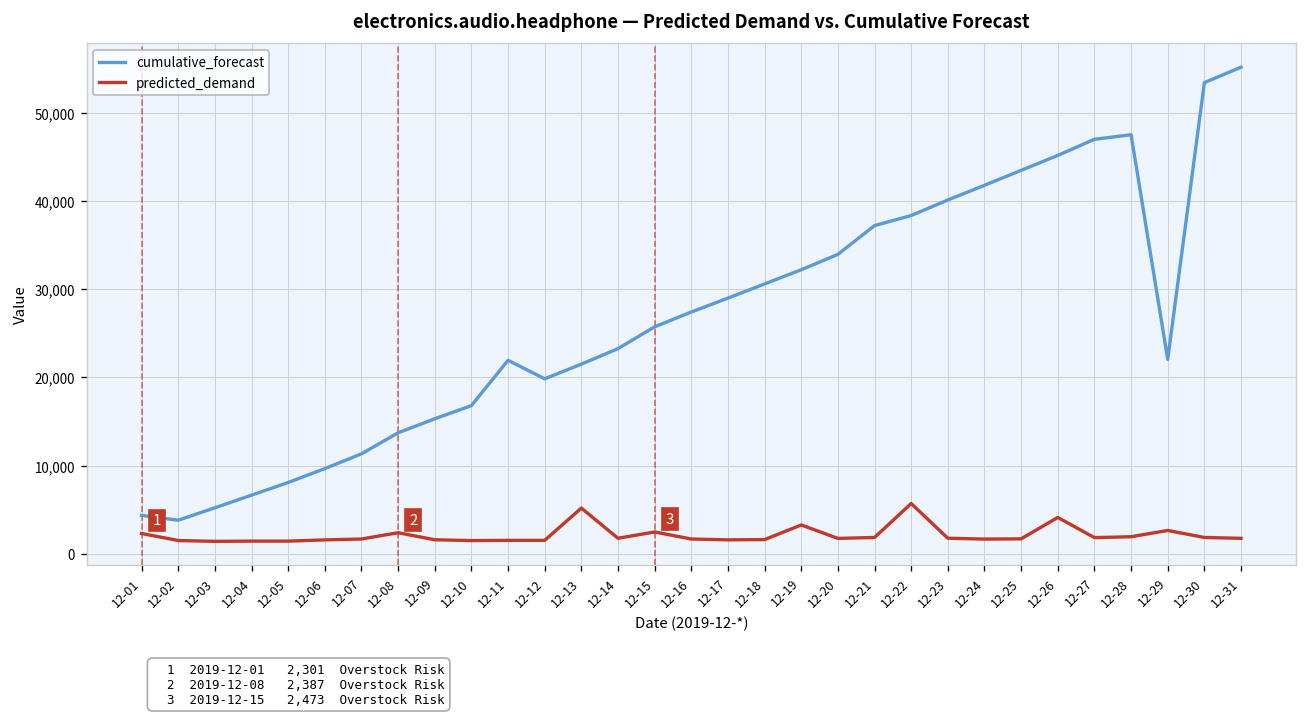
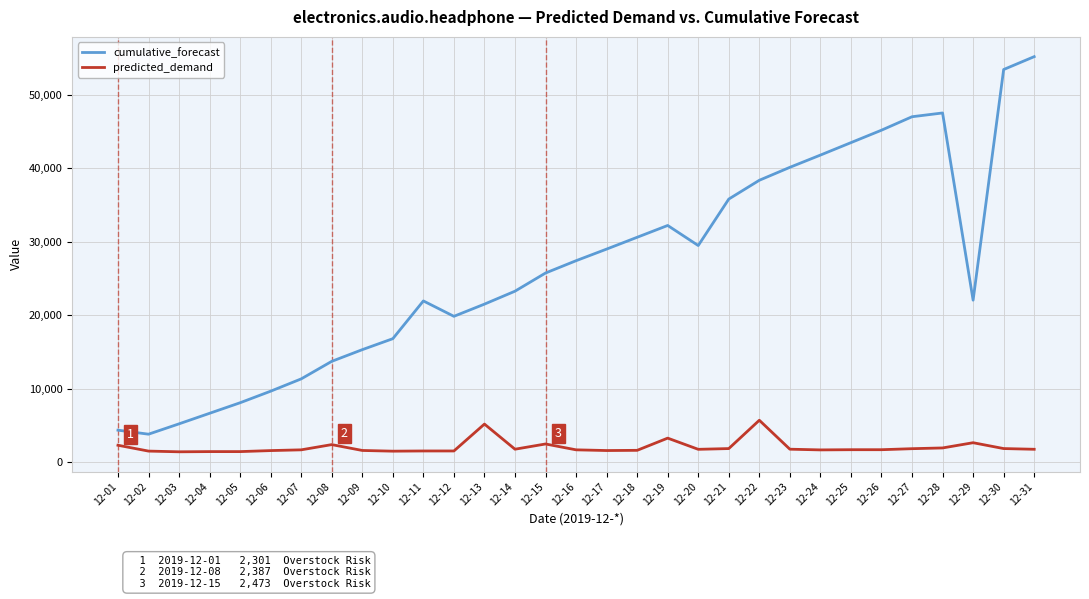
  {
    "cumulative_forecast": {
      "12-02": "4,000",
      "12-03": "5,000",
      "12-04": "7,000",
      "12-05": "8,000",
      "12-06": "10,000",
      "12-07": "11,000",
      "12-08": "14,000",
      "12-09": "15,000",
      "12-10": "17,000",
      "12-11": "22,000",
      "12-12": "20,000",
      "12-13": "22,000",
      "12-14": "23,000",
      "12-15": "26,000",
      "12-16": "27,000",
      "12-17": "29,000",
      "12-18": "31,000",
      "12-19": "32,000",
-     "12-20": "34,000",
-     "12-21": "37,000",
+     "12-20": "29,000",
+     "12-21": "36,000",
      "12-22": "38,000",
      "12-23": "40,000",
      "12-24": "42,000",
      "12-25": "43,000",
      "12-26": "45,000",
      "12-27": "47,000",
      "12-28": "48,000",
      "12-29": "22,000",
      "12-30": "53,000",
      "12-31": "55,000"
    },
    "predicted_demand": {
      "12-01": "2,000",
      "12-02": "2,000",
      "12-03": "1,000",
      "12-04": "1,000",
      "12-05": "1,000",
      "12-06": "2,000",
      "12-07": "2,000",
      "12-09": "2,000",
      "12-10": "1,000",
      "12-11": "2,000",
      "12-12": "2,000",
      "12-13": "5,000",
      "12-14": "2,000",
      "12-16": "2,000",
      "12-17": "2,000",
      "12-18": "2,000",
      "12-19": "3,000",
      "12-20": "2,000",
      "12-21": "2,000",
      "12-22": "6,000",
      "12-23": "2,000",
      "12-24": "2,000",
      "12-25": "2,000",
-     "12-26": "4,000",
+     "12-26": "2,000",
      "12-27": "2,000",
      "12-28": "2,000",
      "12-29": "3,000",
      "12-30": "2,000",
      "12-31": "2,000"
    }
  }
